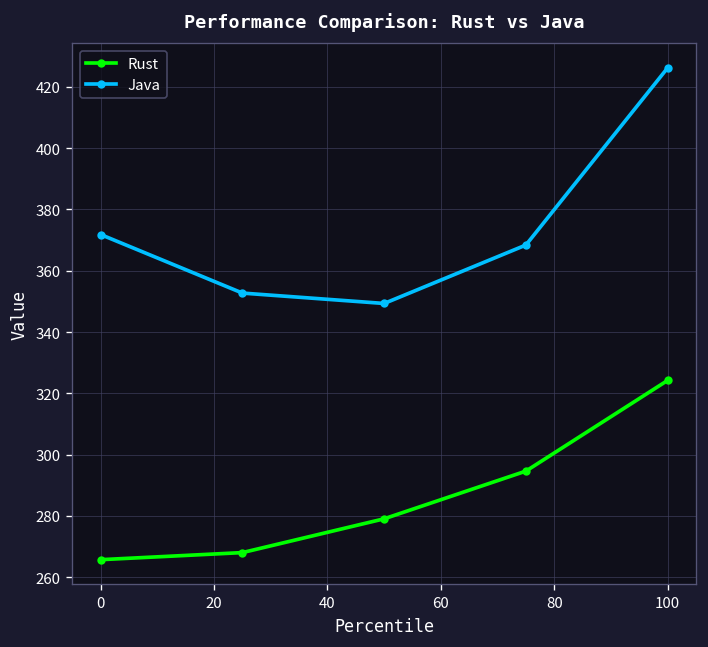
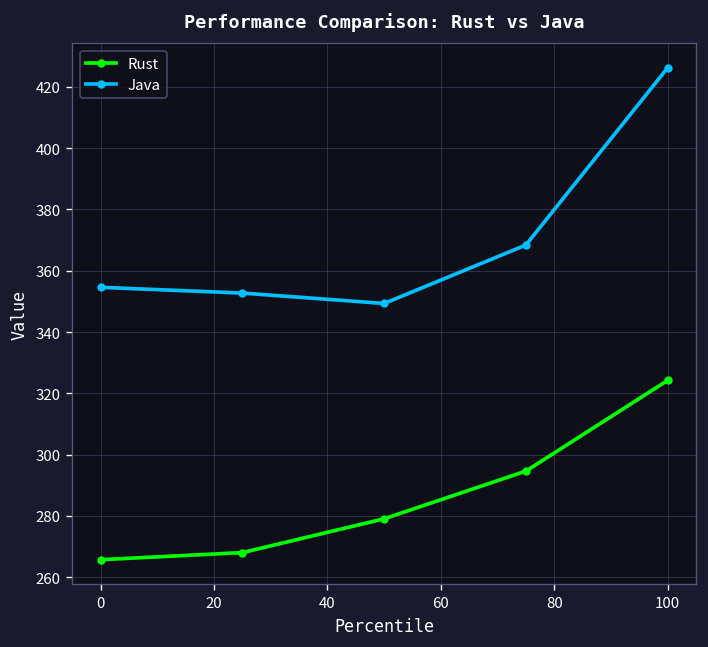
  {
    "Rust": {
      "0": 266,
      "100": 324
    },
    "Java": {
-     "0": 372,
+     "0": 355,
      "100": 426
    }
  }
